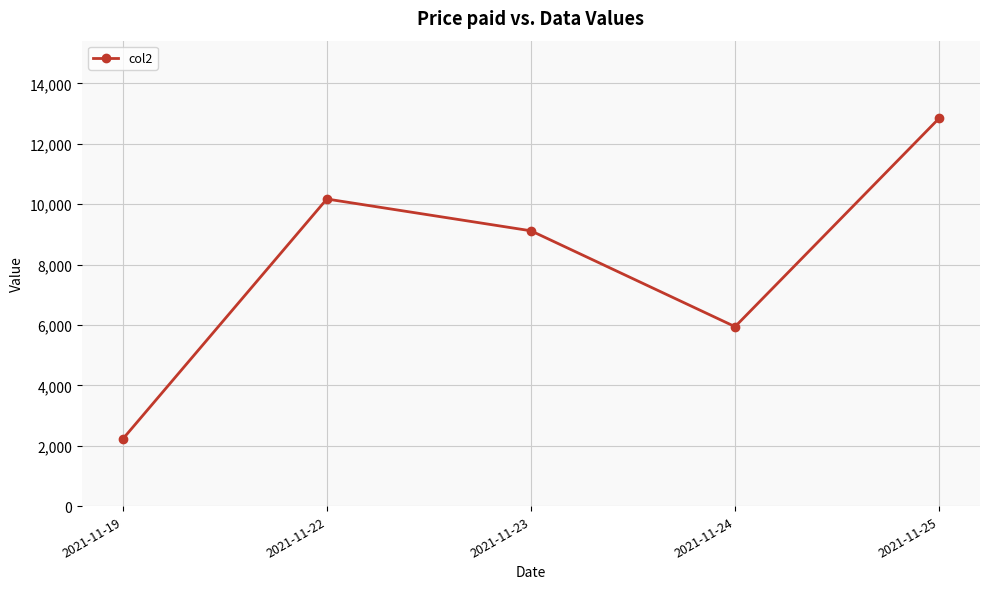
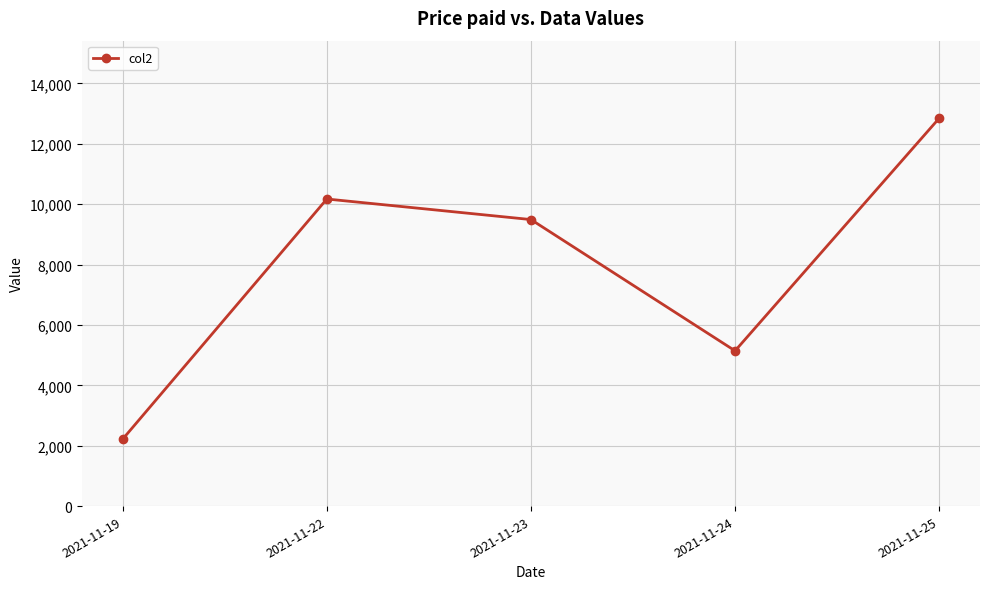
  {
    "2021-11-19": "2,200",
    "2021-11-22": "10,200",
-   "2021-11-23": "9,100",
-   "2021-11-24": "5,900",
+   "2021-11-23": "9,500",
+   "2021-11-24": "5,100",
    "2021-11-25": "12,800"
  }
